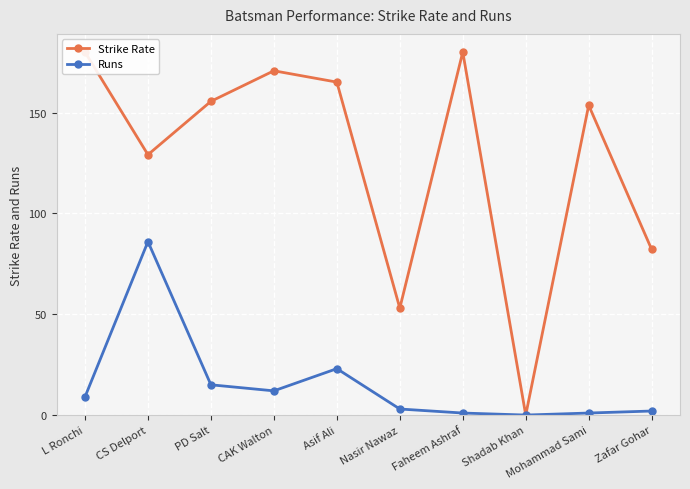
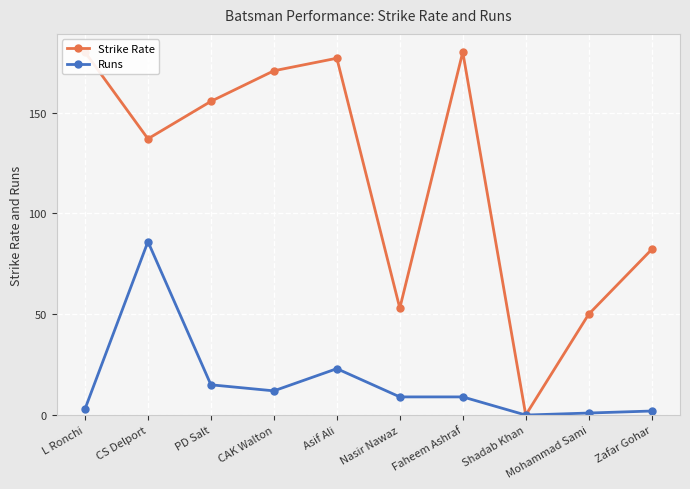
  {
    "Strike Rate": {
-     "CS Delport": 129,
+     "CS Delport": 137,
      "PD Salt": 156,
      "CAK Walton": 171,
-     "Asif Ali": 165,
+     "Asif Ali": 177,
      "Nasir Nawaz": 53,
      "Faheem Ashraf": 180,
-     "Mohammad Sami": 154,
+     "Mohammad Sami": 50,
      "Zafar Gohar": 82
    },
    "Runs": {
-     "L Ronchi": 9,
+     "L Ronchi": 3,
      "CS Delport": 86,
      "PD Salt": 15,
      "CAK Walton": 12,
      "Asif Ali": 23,
-     "Nasir Nawaz": 3,
-     "Faheem Ashraf": 1,
+     "Nasir Nawaz": 9,
+     "Faheem Ashraf": 9,
      "Mohammad Sami": 1,
      "Zafar Gohar": 2
    }
  }
